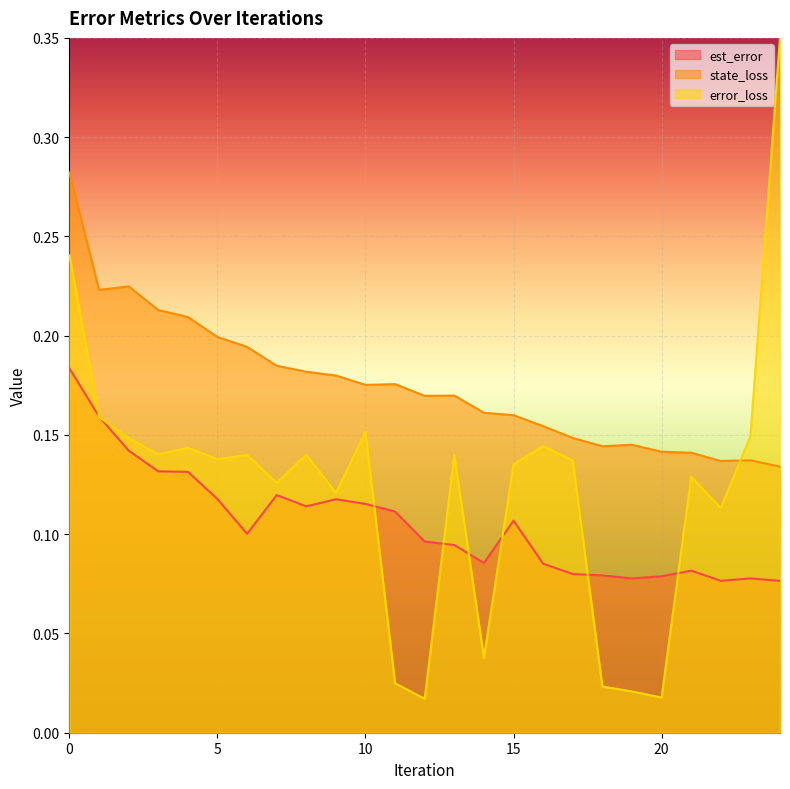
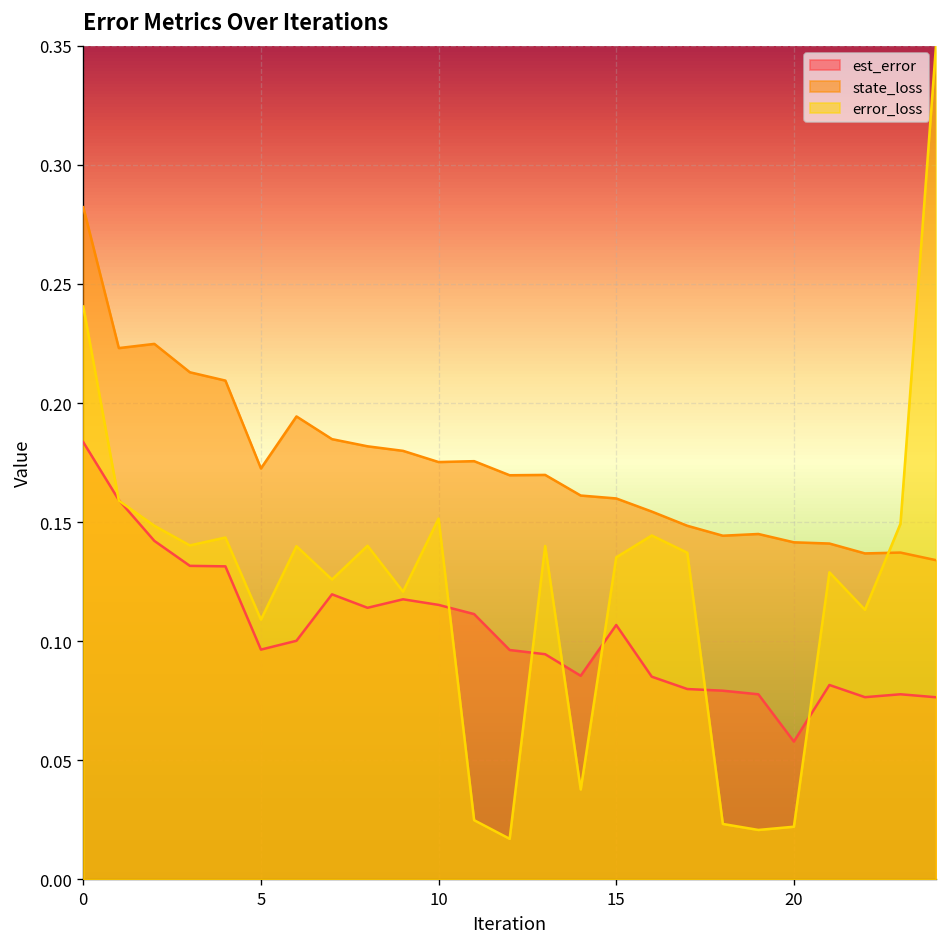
  {
    "est_error": {
      "0": 0.184,
-     "5": 0.118,
+     "5": 0.096,
      "10": 0.115,
      "15": 0.107,
-     "20": 0.079
+     "20": 0.058
    },
    "state_loss": {
      "0": 0.282,
-     "5": 0.199,
+     "5": 0.173,
      "10": 0.175,
      "15": 0.160,
      "20": 0.142
    },
    "error_loss": {
      "0": 0.241,
-     "5": 0.138,
+     "5": 0.109,
      "10": 0.151,
      "15": 0.135,
-     "20": 0.018
+     "20": 0.022
    }
  }
